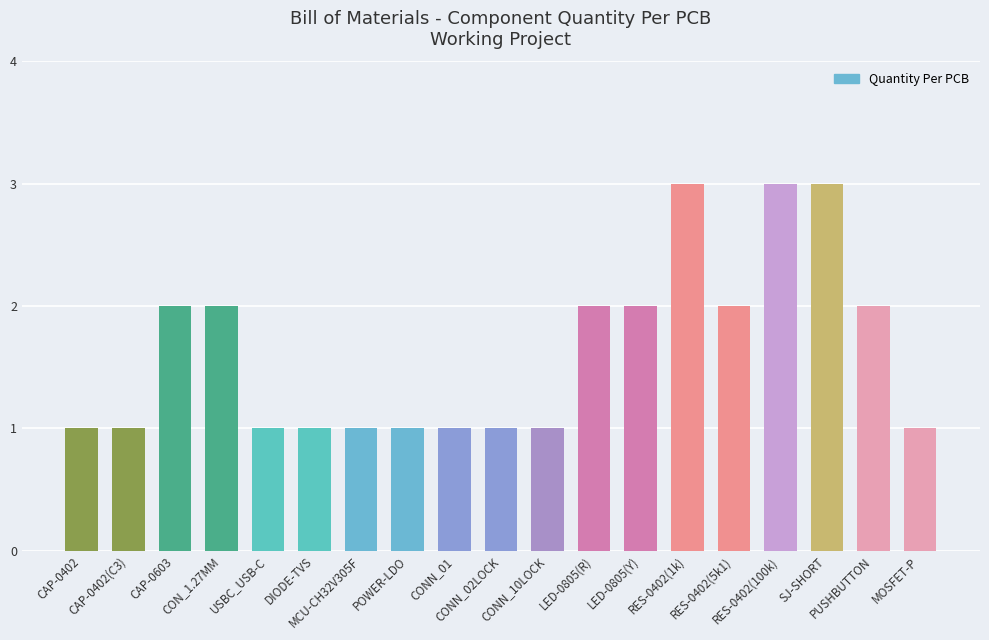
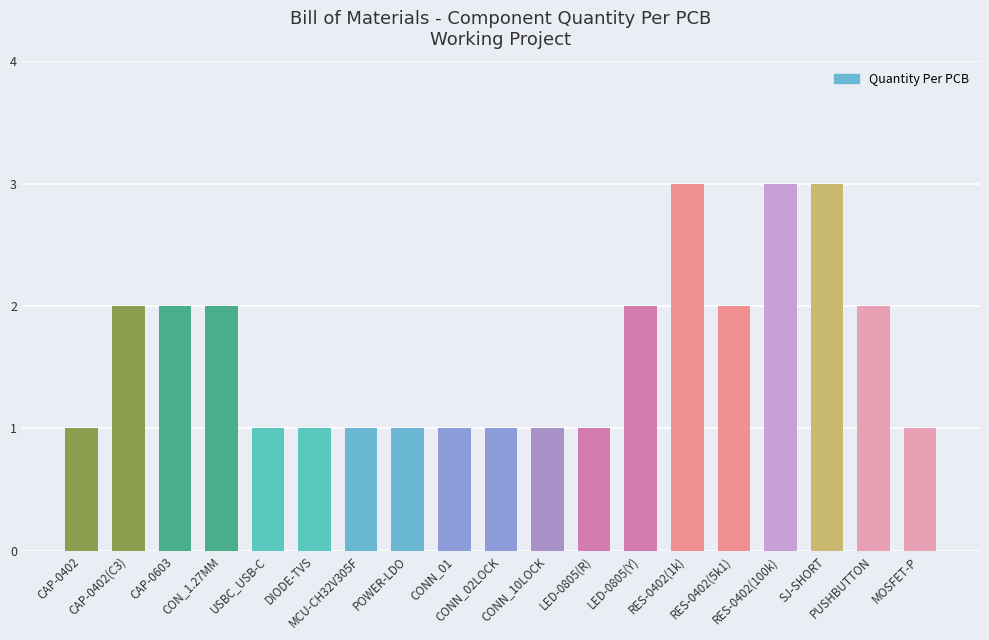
  {
    "CAP-0402": 1,
-   "CAP-0402(C3)": 1,
+   "CAP-0402(C3)": 2,
    "CAP-0603": 2,
    "CON_1.27MM": 2,
    "USBC_USB-C": 1,
    "DIODE-TVS": 1,
    "MCU-CH32V305F": 1,
    "POWER-LDO": 1,
    "CONN_01": 1,
    "CONN_02LOCK": 1,
    "CONN_10LOCK": 1,
-   "LED-0805(R)": 2,
+   "LED-0805(R)": 1,
    "LED-0805(Y)": 2,
    "RES-0402(1k)": 3,
    "RES-0402(5k1)": 2,
    "RES-0402(100k)": 3,
    "SJ-SHORT": 3,
    "PUSHBUTTON": 2,
    "MOSFET-P": 1
  }
